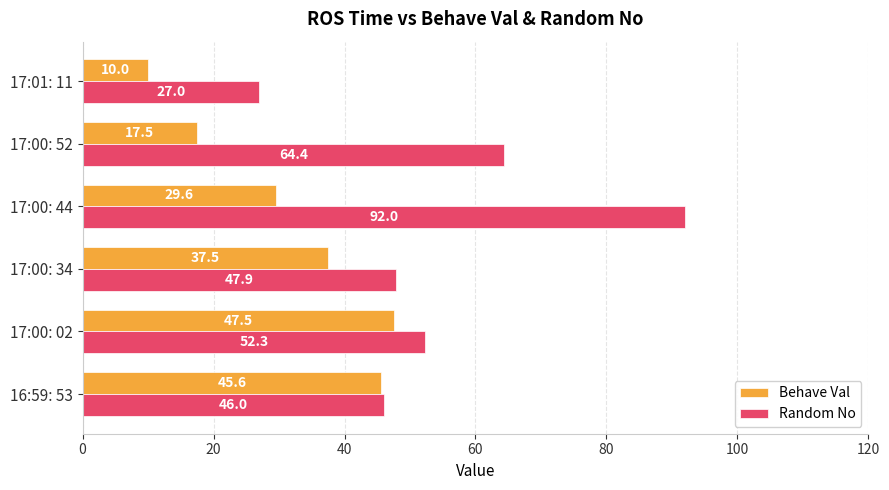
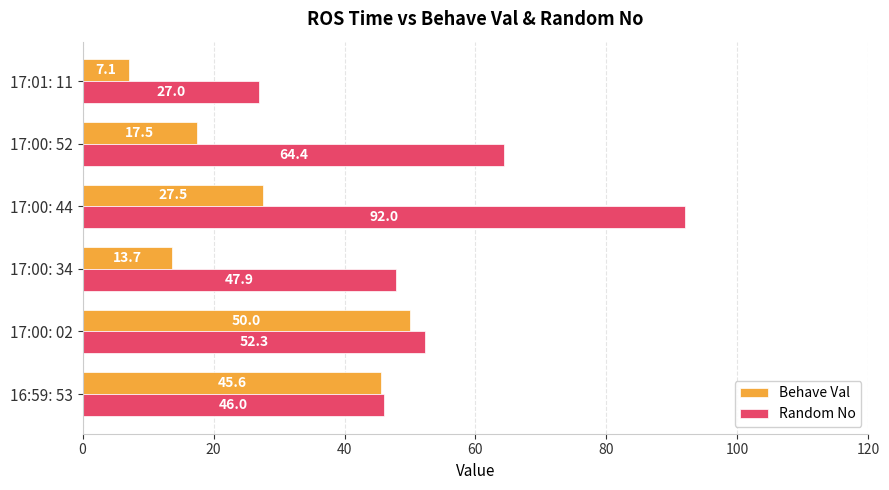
  {
    "Behave Val": {
-     "17:01: 11": 10.0,
+     "17:01: 11": 7.1,
      "17:00: 52": 17.5,
-     "17:00: 44": 29.6,
-     "17:00: 34": 37.5,
-     "17:00: 02": 47.5,
+     "17:00: 44": 27.5,
+     "17:00: 34": 13.7,
+     "17:00: 02": 50.0,
      "16:59: 53": 45.6
    },
    "Random No": {
      "17:01: 11": 27.0,
      "17:00: 52": 64.4,
      "17:00: 44": 92.0,
      "17:00: 34": 47.9,
      "17:00: 02": 52.3,
      "16:59: 53": 46.0
    }
  }
